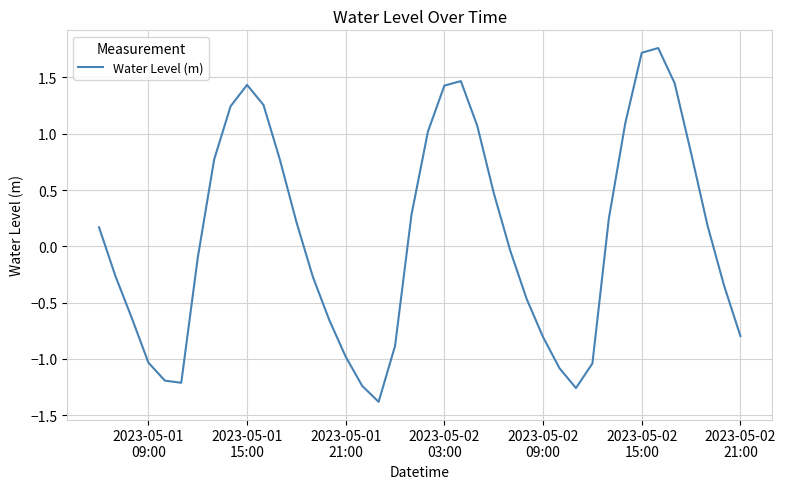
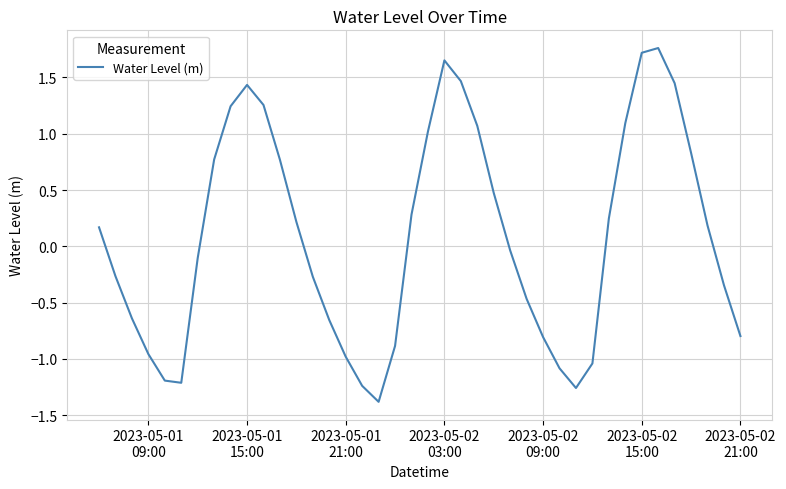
  {
-   "2023-05-01 09:00": -1.03,
+   "2023-05-01 09:00": -0.96,
    "2023-05-01 15:00": 1.43,
    "2023-05-01 21:00": -0.98,
-   "2023-05-02 03:00": 1.43,
+   "2023-05-02 03:00": 1.65,
    "2023-05-02 09:00": -0.81,
    "2023-05-02 15:00": 1.72,
    "2023-05-02 21:00": -0.80
  }
